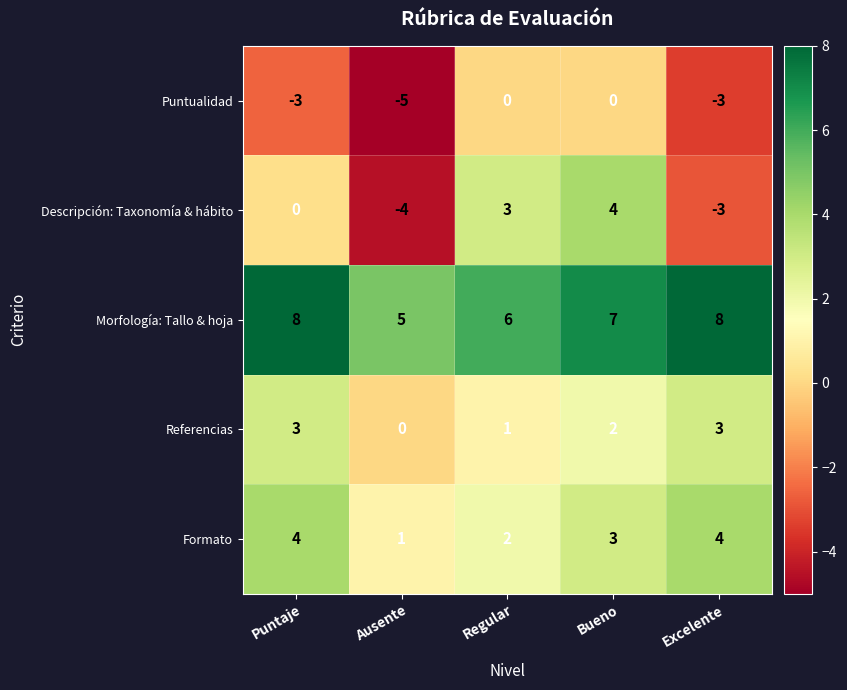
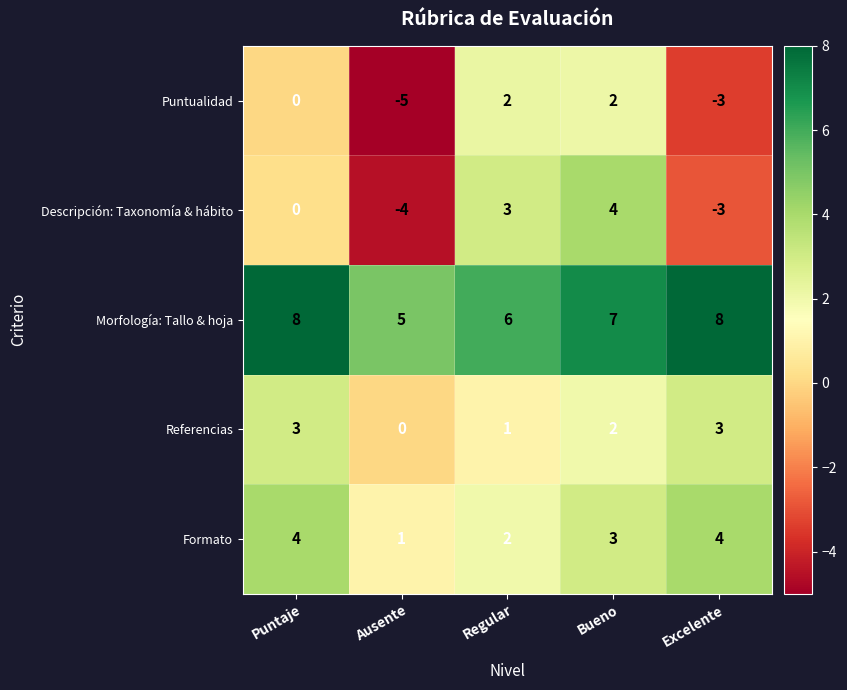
  {
    "Puntualidad": {
-     "Puntaje": -3,
+     "Puntaje": 0,
      "Ausente": -5,
-     "Regular": 0,
-     "Bueno": 0,
+     "Regular": 2,
+     "Bueno": 2,
      "Excelente": -3
    },
    "Descripción: Taxonomía & hábito": {
      "Puntaje": 0,
      "Ausente": -4,
      "Regular": 3,
      "Bueno": 4,
      "Excelente": -3
    },
    "Morfología: Tallo & hoja": {
      "Puntaje": 8,
      "Ausente": 5,
      "Regular": 6,
      "Bueno": 7,
      "Excelente": 8
    },
    "Referencias": {
      "Puntaje": 3,
      "Ausente": 0,
      "Regular": 1,
      "Bueno": 2,
      "Excelente": 3
    },
    "Formato": {
      "Puntaje": 4,
      "Ausente": 1,
      "Regular": 2,
      "Bueno": 3,
      "Excelente": 4
    }
  }
